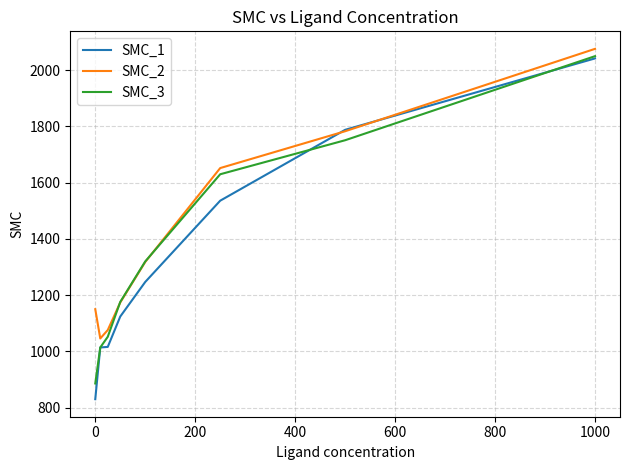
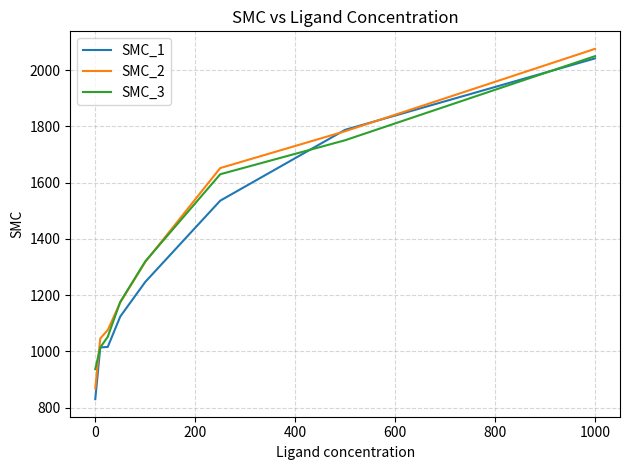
  {
    "SMC_1": {
      "0": 830
    },
    "SMC_2": {
-     "0": 1150,
+     "0": 870,
      "1000": 2080
    },
    "SMC_3": {
-     "0": 890
+     "0": 940
    }
  }
